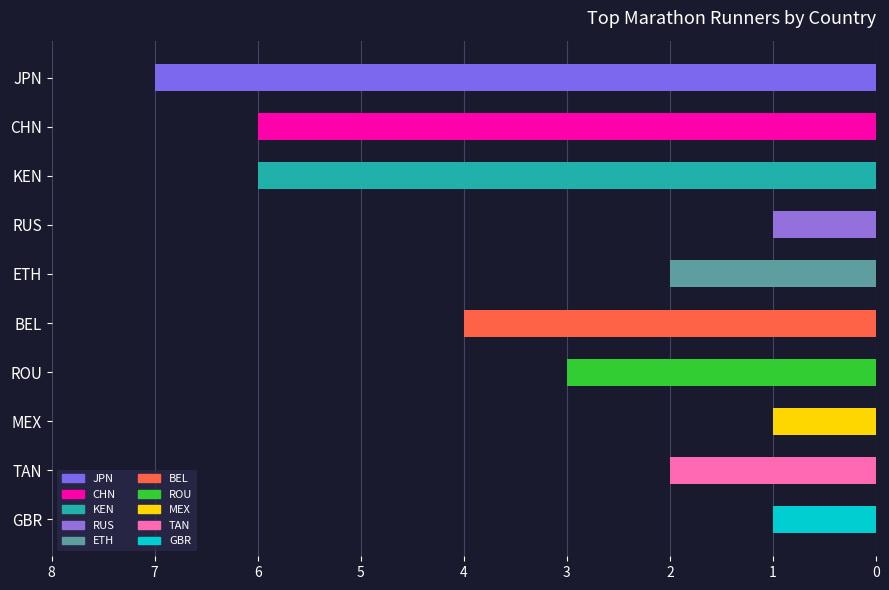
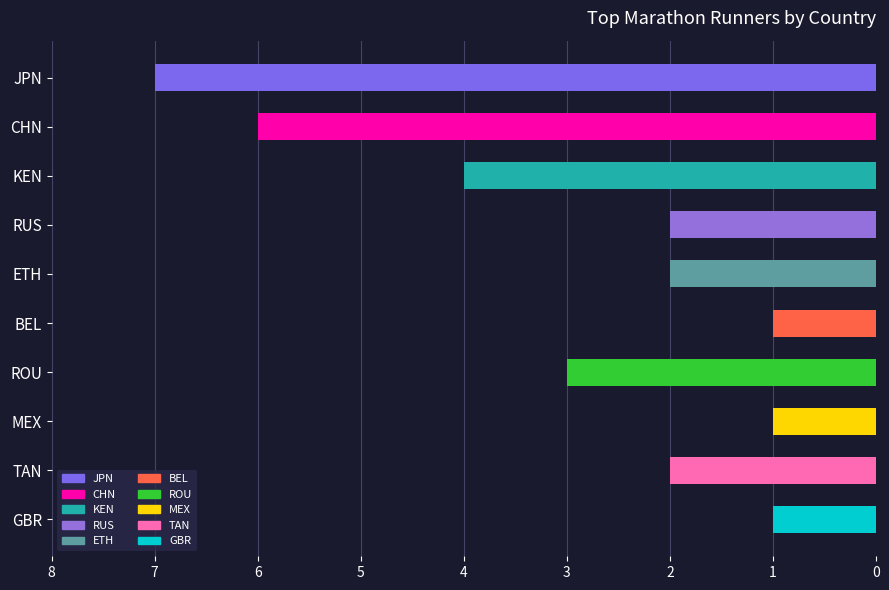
  {
    "JPN": 7,
    "CHN": 6,
-   "KEN": 6,
-   "RUS": 1,
+   "KEN": 4,
+   "RUS": 2,
    "ETH": 2,
-   "BEL": 4,
+   "BEL": 1,
    "ROU": 3,
    "MEX": 1,
    "TAN": 2,
    "GBR": 1
  }
